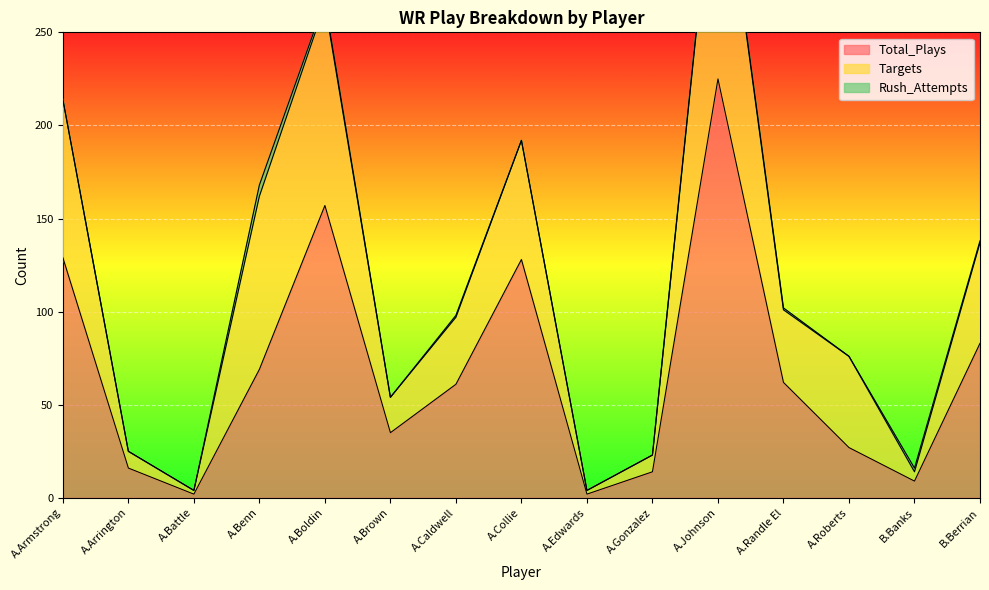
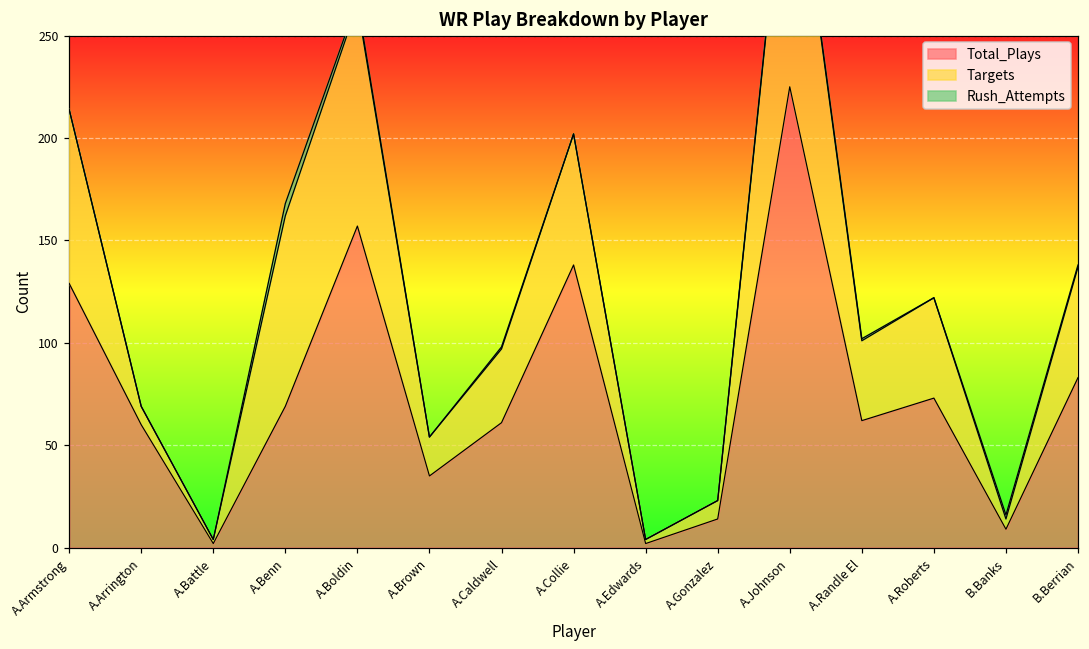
  {
    "Total_Plays": {
      "A.Armstrong": 129,
-     "A.Arrington": 16,
+     "A.Arrington": 60,
      "A.Battle": 2,
      "A.Benn": 69,
      "A.Boldin": 157,
      "A.Brown": 35,
      "A.Caldwell": 61,
-     "A.Collie": 128,
+     "A.Collie": 138,
      "A.Edwards": 2,
      "A.Gonzalez": 14,
      "A.Johnson": 225,
      "A.Randle El": 62,
-     "A.Roberts": 27,
+     "A.Roberts": 73,
      "B.Banks": 9,
      "B.Berrian": 83
    },
    "Targets": {
      "A.Benn": 93,
      "B.Banks": 5
    },
    "Rush_Attempts": {
      "A.Benn": 6,
      "B.Banks": 2
    }
  }
